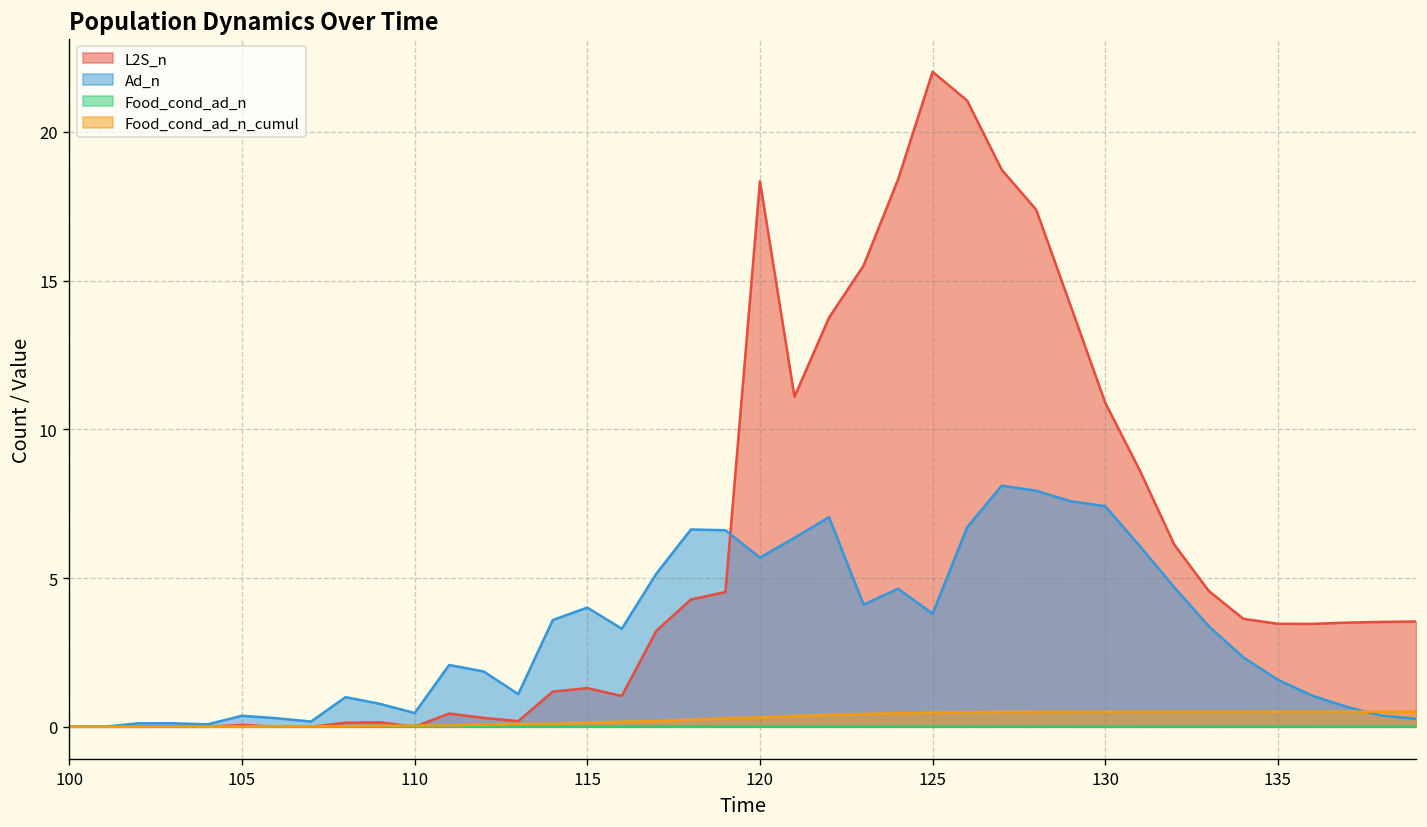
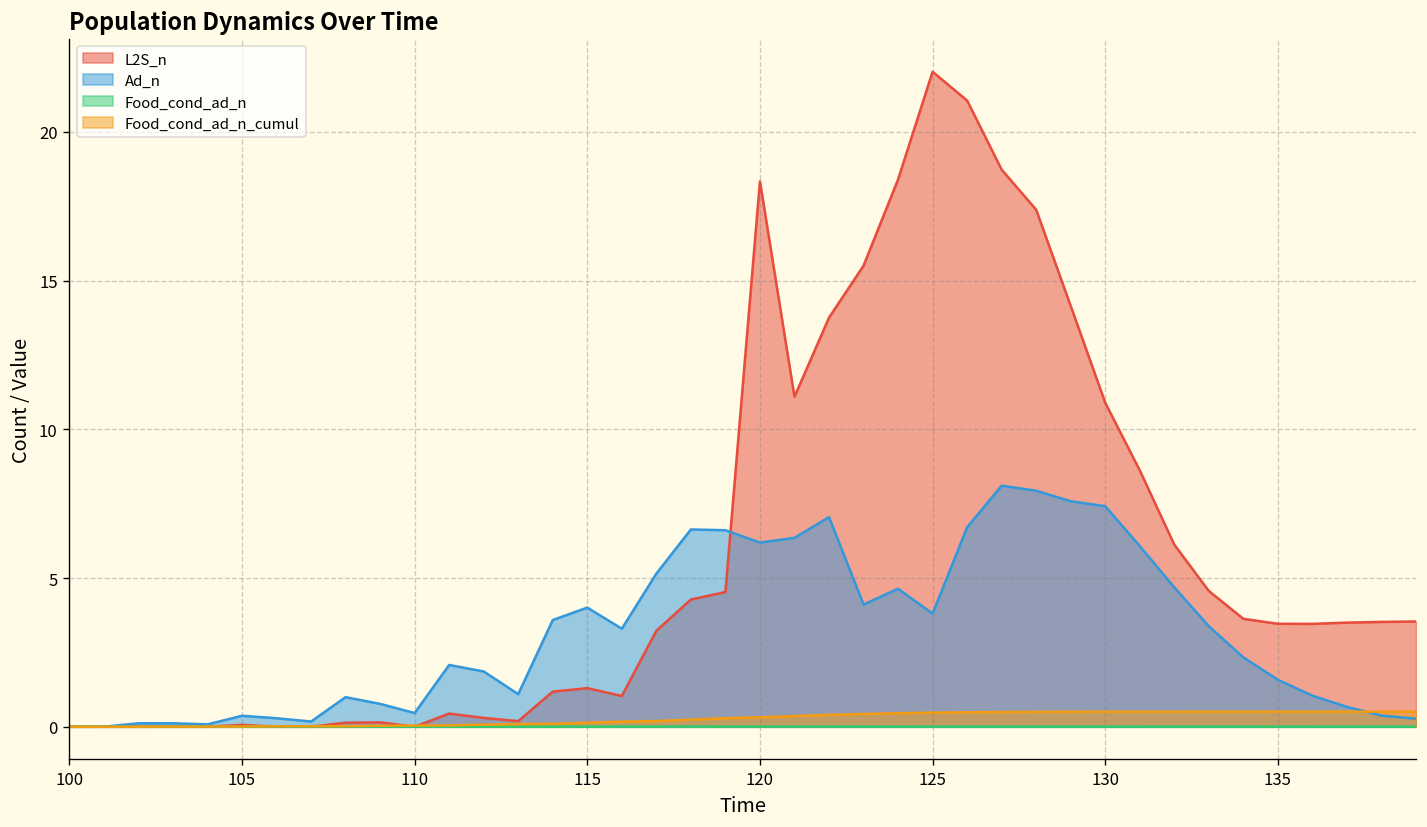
  {
    "L2S_n": {
      "115": 1.3,
      "120": 18.3,
      "125": 22.0,
      "130": 10.9,
      "135": 3.5
    },
    "Ad_n": {
      "105": 0.4,
      "110": 0.5,
      "115": 4.0,
-     "120": 5.7,
+     "120": 6.2,
      "125": 3.8,
      "130": 7.4,
      "135": 1.6
    },
    "Food_cond_ad_n": {
      "115": 0.0,
      "120": 0.0,
      "125": 0.0,
      "130": 0.0,
      "135": 0.0
    },
    "Food_cond_ad_n_cumul": {
      "115": 0.1,
      "120": 0.3,
      "125": 0.5,
      "130": 0.5,
      "135": 0.5
    }
  }
